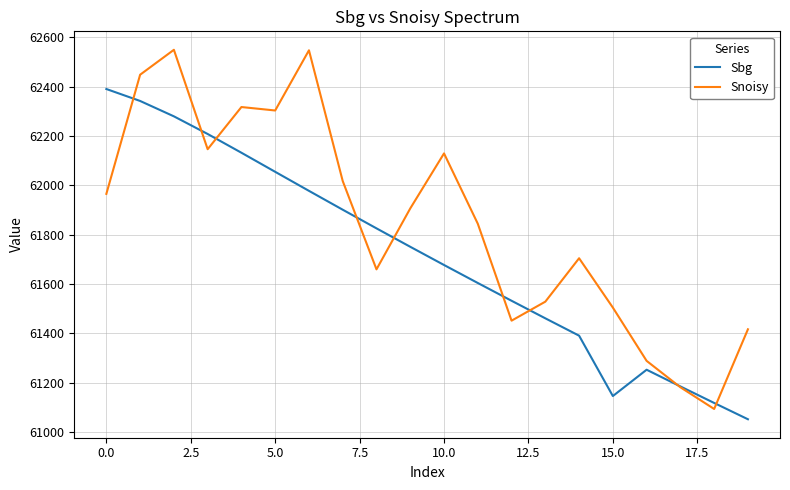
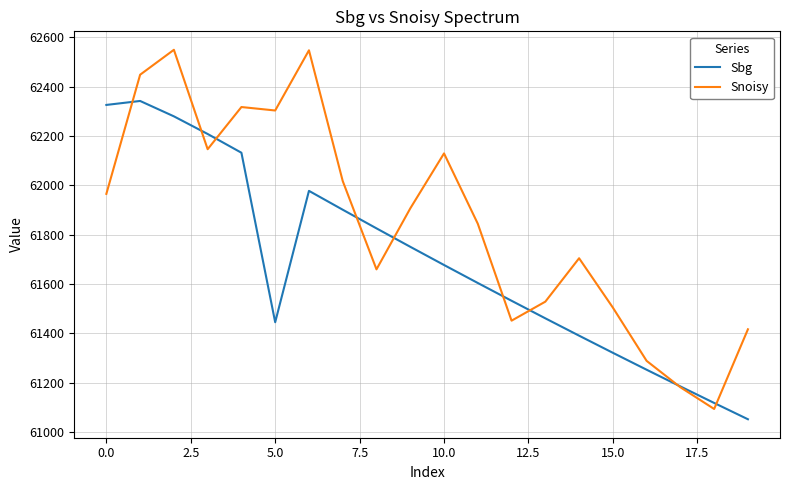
  {
    "Sbg": {
-     "0.0": 62390,
-     "5.0": 62050,
+     "0.0": 62330,
+     "5.0": 61440,
      "10.0": 61680,
-     "15.0": 61150
+     "15.0": 61320
    },
    "Snoisy": {
      "0.0": 61970,
      "5.0": 62300,
      "10.0": 62130,
      "15.0": 61500
    }
  }
